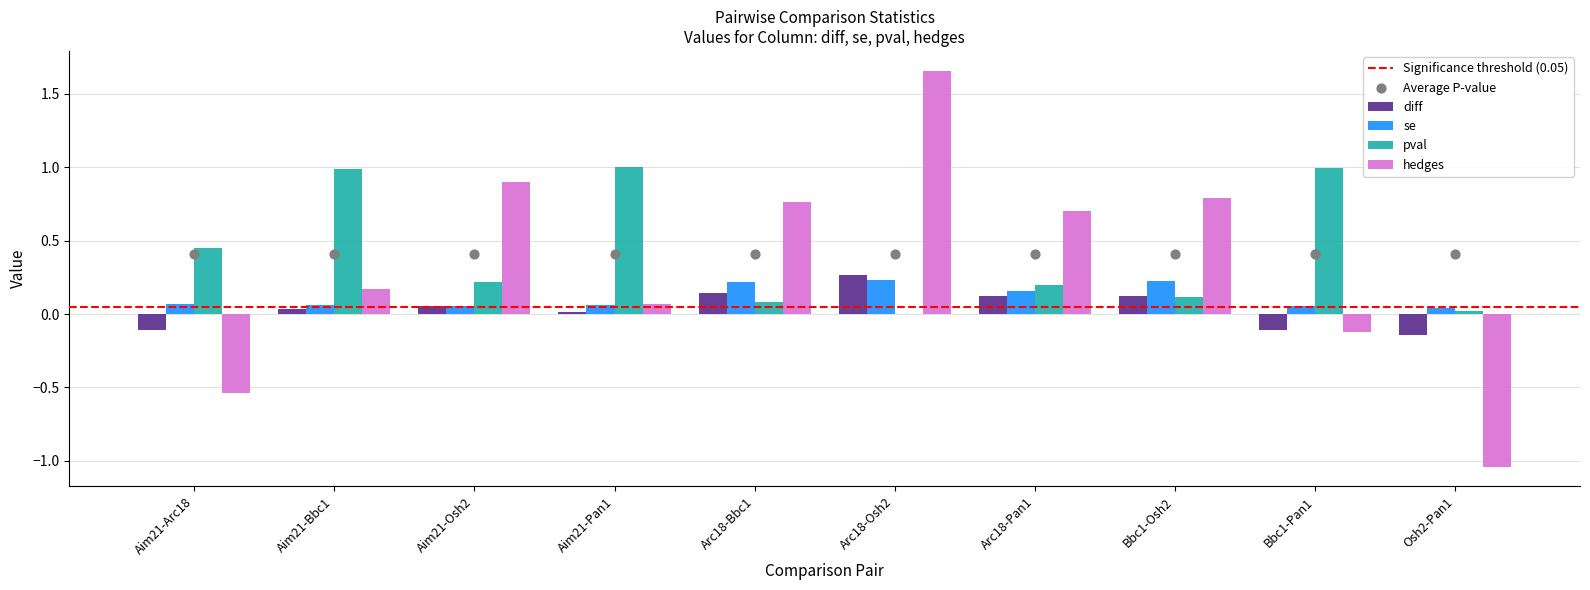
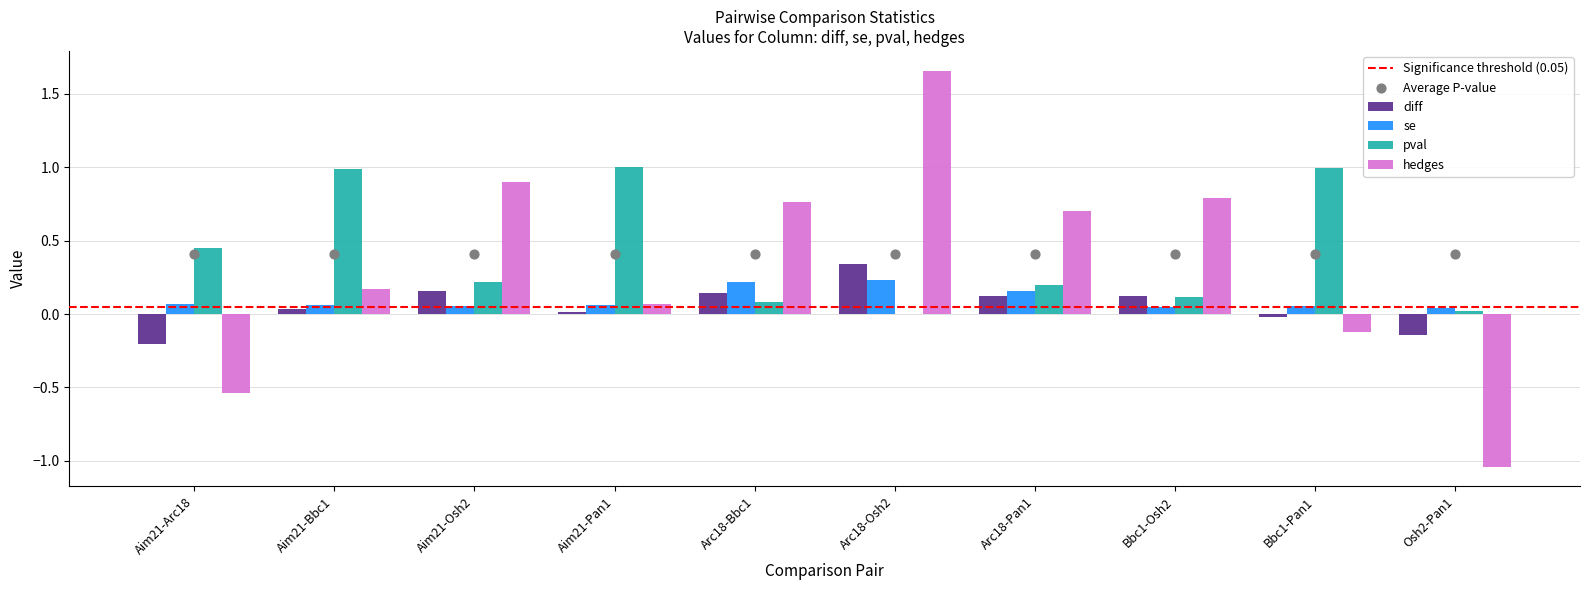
  {
    "diff": {
-     "Aim21-Arc18": -0.11,
+     "Aim21-Arc18": -0.20,
      "Aim21-Bbc1": 0.03,
-     "Aim21-Osh2": 0.06,
+     "Aim21-Osh2": 0.16,
      "Arc18-Bbc1": 0.15,
-     "Arc18-Osh2": 0.27,
+     "Arc18-Osh2": 0.34,
      "Arc18-Pan1": 0.12,
      "Bbc1-Osh2": 0.12,
-     "Bbc1-Pan1": -0.11,
+     "Bbc1-Pan1": -0.02,
      "Osh2-Pan1": -0.14
    },
    "se": {
      "Aim21-Arc18": 0.07,
      "Aim21-Bbc1": 0.06,
      "Aim21-Osh2": 0.06,
      "Aim21-Pan1": 0.06,
      "Arc18-Bbc1": 0.22,
      "Arc18-Osh2": 0.23,
      "Arc18-Pan1": 0.15,
-     "Bbc1-Osh2": 0.23,
+     "Bbc1-Osh2": 0.05,
      "Bbc1-Pan1": 0.05,
      "Osh2-Pan1": 0.04
    },
    "pval": {
      "Aim21-Arc18": 0.45,
      "Aim21-Bbc1": 0.98,
      "Aim21-Osh2": 0.22,
      "Aim21-Pan1": 1.00,
      "Arc18-Bbc1": 0.08,
      "Arc18-Osh2": 0.00,
      "Arc18-Pan1": 0.20,
      "Bbc1-Osh2": 0.12,
      "Bbc1-Pan1": 1.00,
      "Osh2-Pan1": 0.02
    },
    "hedges": {
      "Aim21-Arc18": -0.54,
      "Aim21-Bbc1": 0.17,
      "Aim21-Osh2": 0.90,
      "Aim21-Pan1": 0.07,
      "Arc18-Bbc1": 0.76,
      "Arc18-Osh2": 1.66,
      "Arc18-Pan1": 0.70,
      "Bbc1-Osh2": 0.79,
      "Bbc1-Pan1": -0.12,
      "Osh2-Pan1": -1.04
    }
  }
